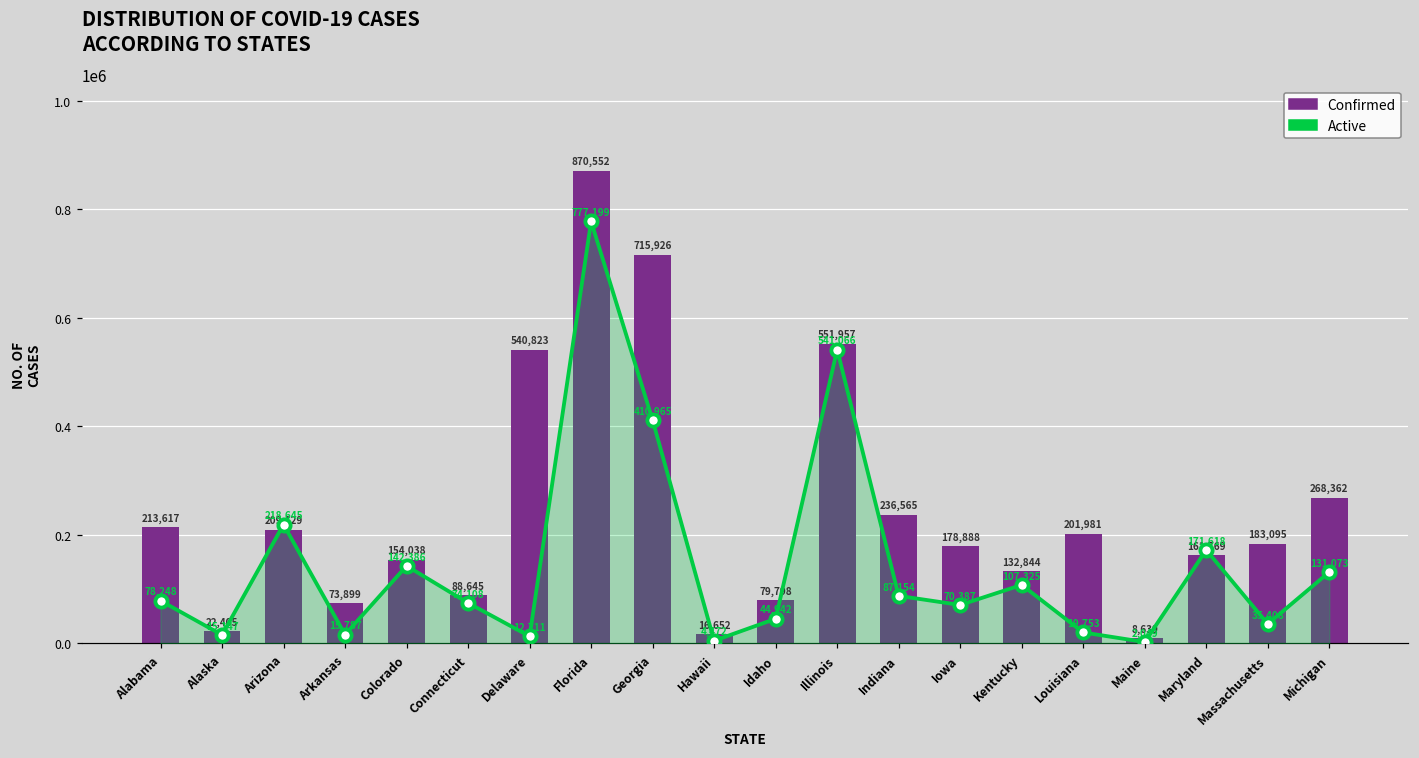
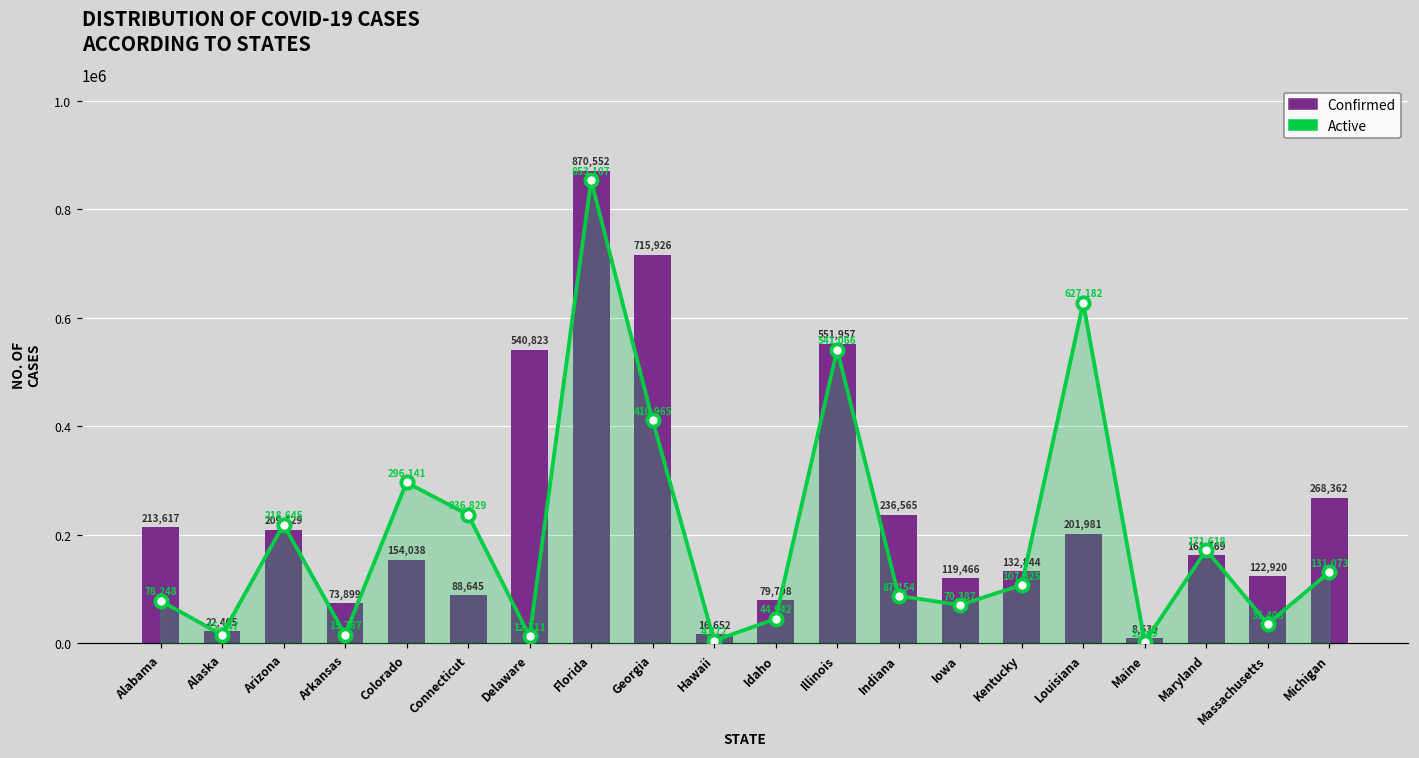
  {
    "Active": {
      "Alabama": "78,248",
      "Arkansas": "15,787",
-     "Colorado": "142,386",
-     "Connecticut": "74,108",
+     "Colorado": "296,141",
+     "Connecticut": "236,829",
      "Delaware": "12,711",
-     "Florida": "777,199",
+     "Florida": "853,107",
      "Georgia": "410,965",
      "Idaho": "44,942",
      "Indiana": "87,154",
      "Iowa": "70,387",
      "Kentucky": "107,325",
-     "Louisiana": "19,753",
+     "Louisiana": "627,182",
      "Massachusetts": "35,408",
      "Michigan": "131,073"
    },
    "Confirmed": {
      "Alabama": "213,617",
      "Arkansas": "73,899",
      "Colorado": "154,038",
      "Connecticut": "88,645",
      "Delaware": "540,823",
      "Florida": "870,552",
      "Georgia": "715,926",
      "Idaho": "79,798",
      "Indiana": "236,565",
-     "Iowa": "178,888",
+     "Iowa": "119,466",
      "Kentucky": "132,844",
      "Louisiana": "201,981",
-     "Massachusetts": "183,095",
+     "Massachusetts": "122,920",
      "Michigan": "268,362"
    }
  }
